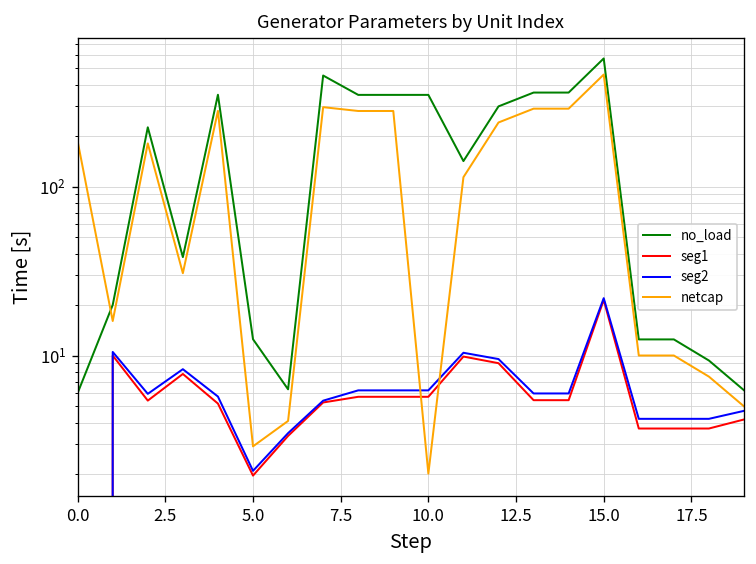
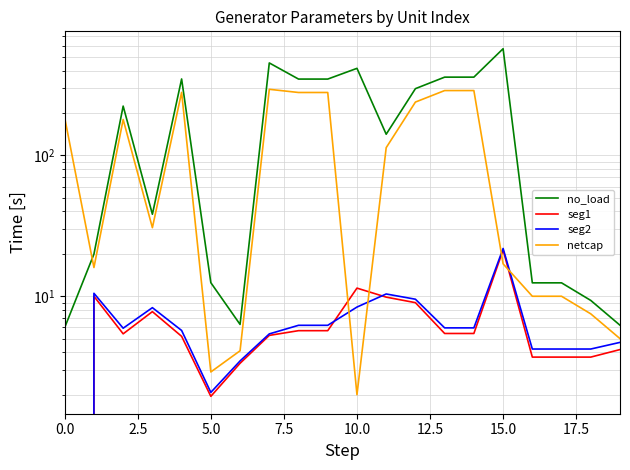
  {
    "no_load": {
      "0.0": 6,
      "5.0": 12,
-     "10.0": 350,
+     "10.0": 420,
      "15.0": 570
    },
    "seg1": {
      "5.0": 1.9,
-     "10.0": 5.7
+     "10.0": 11
    },
    "seg2": {
      "5.0": 2,
-     "10.0": 6
+     "10.0": 8
    },
    "netcap": {
      "0.0": 190,
      "5.0": 3,
      "10.0": 2,
-     "15.0": 460
+     "15.0": 17
    }
  }
